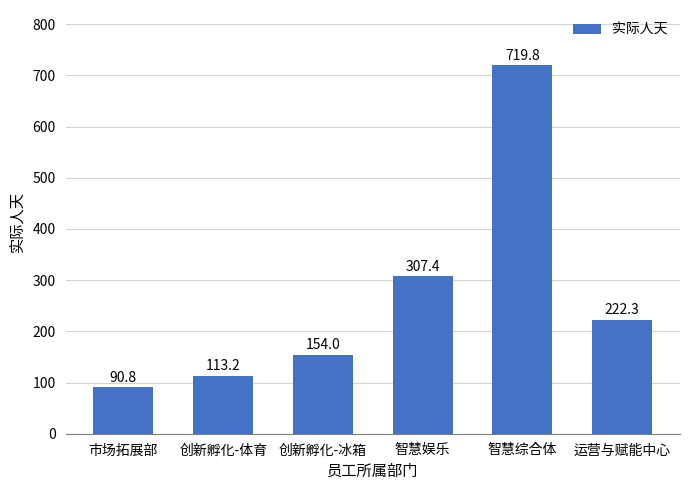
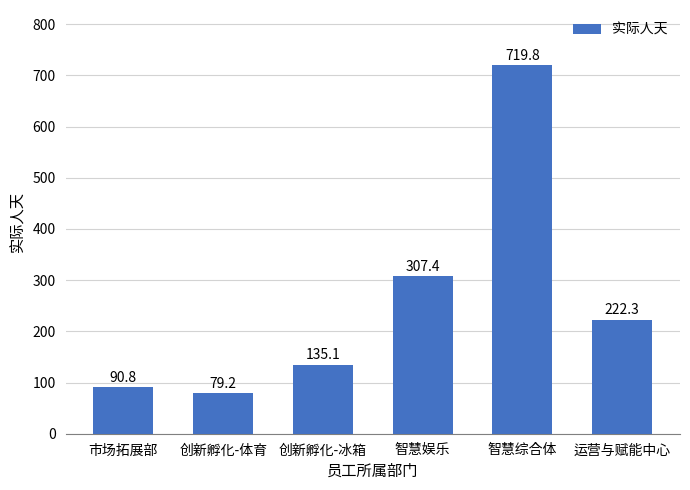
  {
    "市场拓展部": 90.8,
-   "创新孵化-体育": 113.2,
-   "创新孵化-冰箱": 154.0,
+   "创新孵化-体育": 79.2,
+   "创新孵化-冰箱": 135.1,
    "智慧娱乐": 307.4,
    "智慧综合体": 719.8,
    "运营与赋能中心": 222.3
  }
